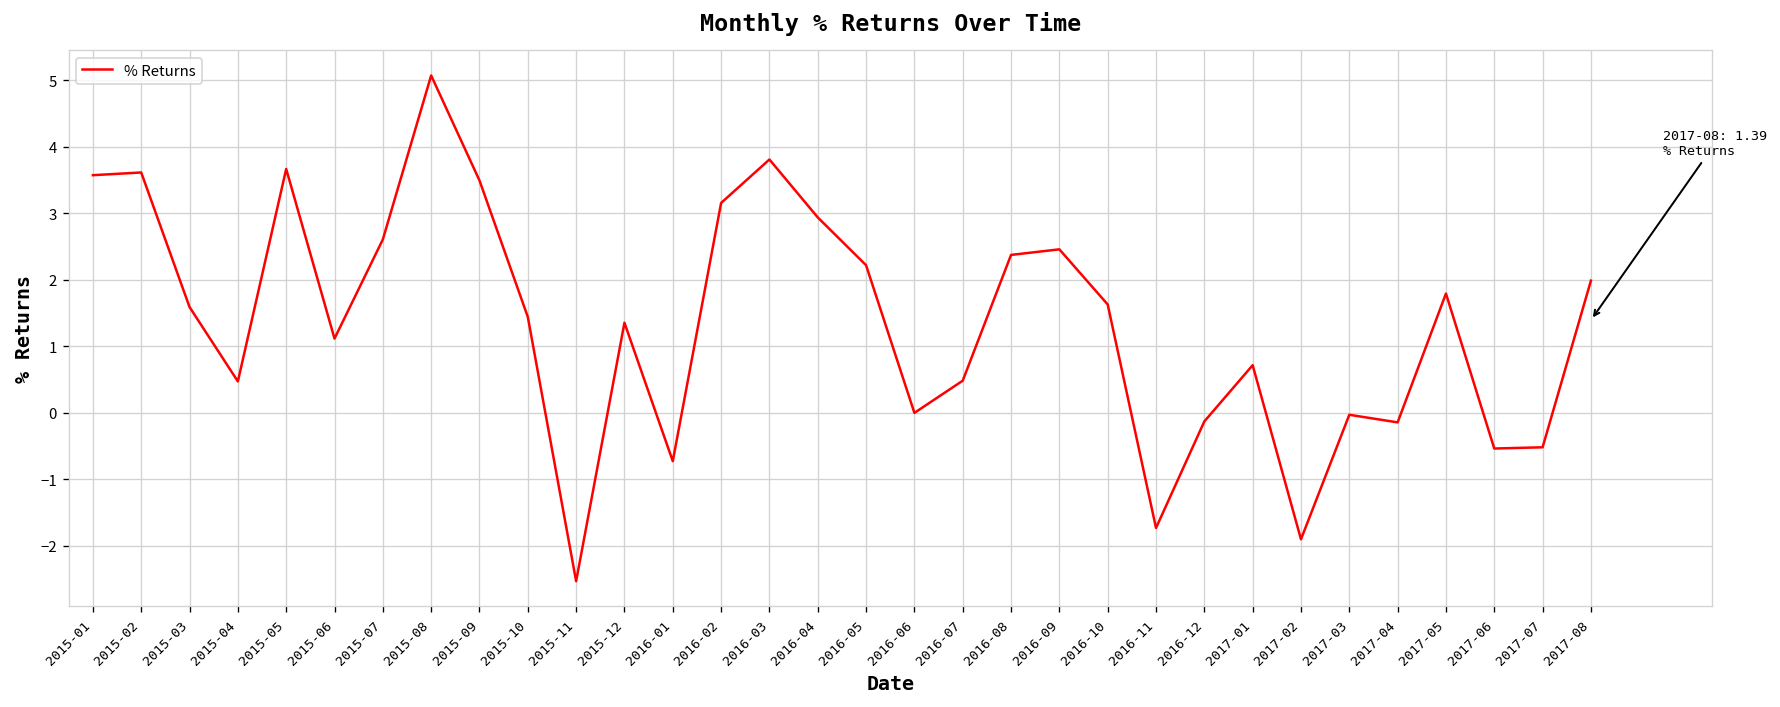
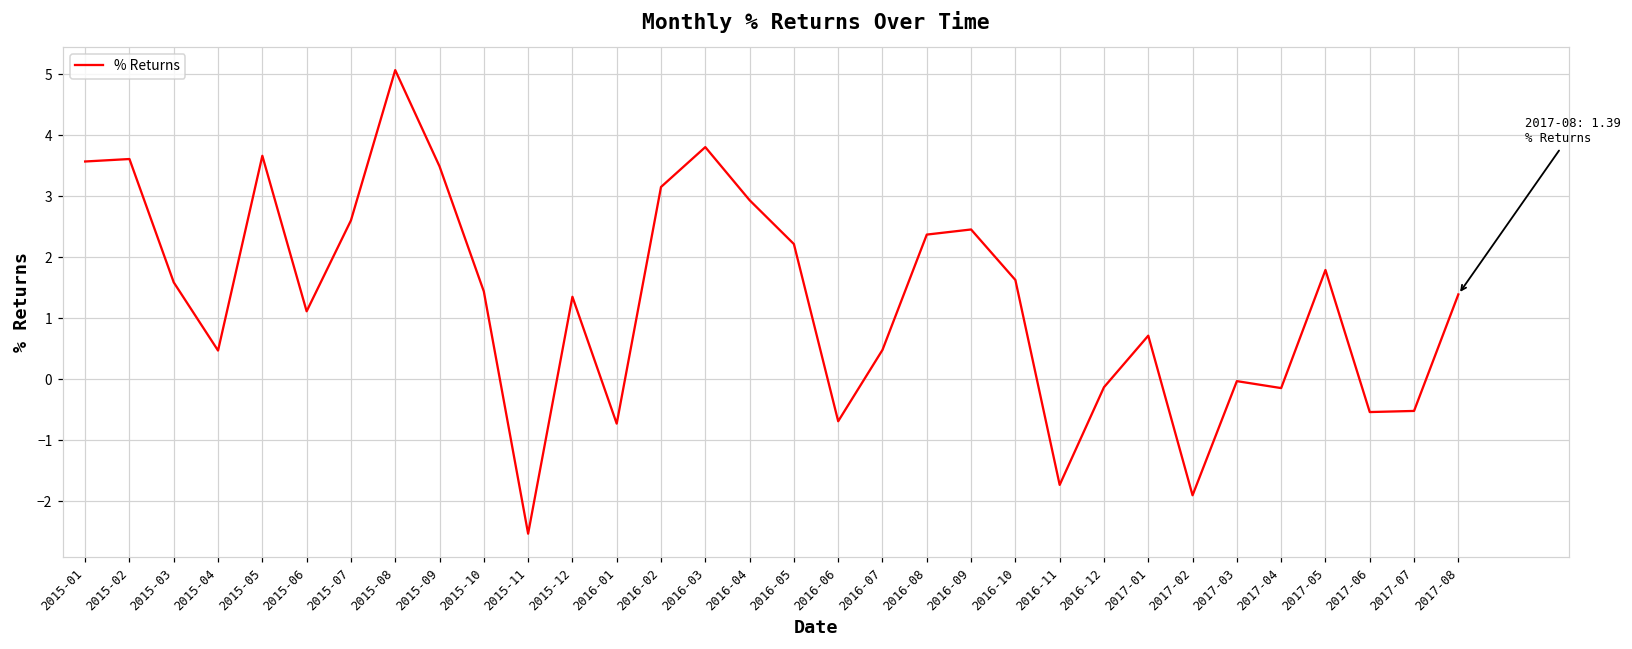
  {
    "2015-01": 3.6,
    "2015-02": 3.6,
    "2015-03": 1.6,
    "2015-04": 0.5,
    "2015-05": 3.7,
    "2015-06": 1.1,
    "2015-07": 2.6,
    "2015-08": 5.1,
    "2015-09": 3.5,
    "2015-10": 1.4,
    "2015-11": -2.5,
    "2015-12": 1.4,
    "2016-01": -0.7,
    "2016-02": 3.2,
    "2016-03": 3.8,
    "2016-04": 2.9,
    "2016-05": 2.2,
-   "2016-06": 0.0,
+   "2016-06": -0.7,
    "2016-07": 0.5,
    "2016-08": 2.4,
    "2016-09": 2.5,
    "2016-10": 1.6,
    "2016-11": -1.7,
    "2016-12": -0.1,
    "2017-01": 0.7,
    "2017-02": -1.9,
    "2017-03": 0.0,
    "2017-04": -0.1,
    "2017-05": 1.8,
    "2017-06": -0.5,
    "2017-07": -0.5,
-   "2017-08": 2.0
+   "2017-08": 1.4
  }
